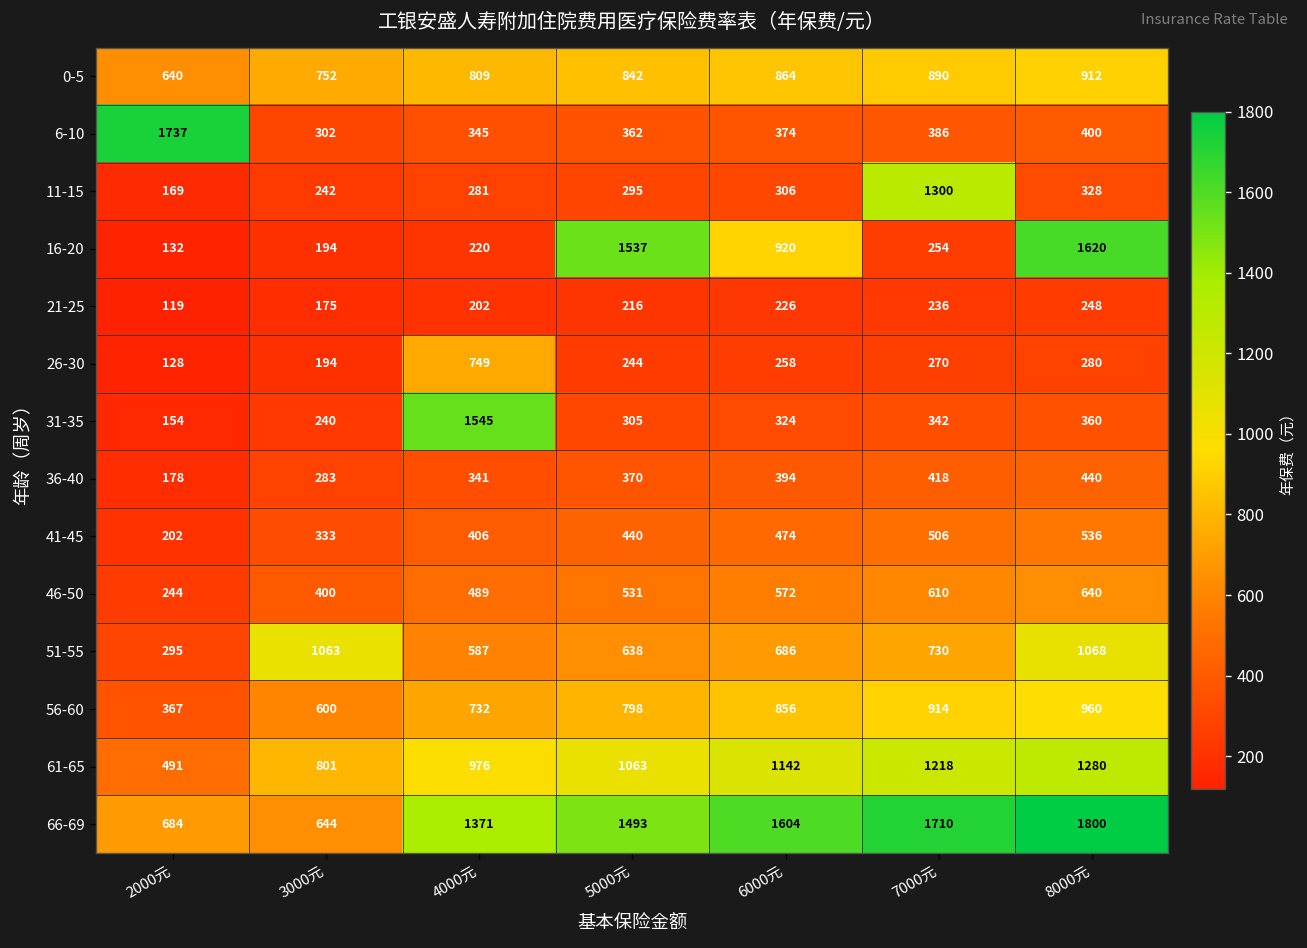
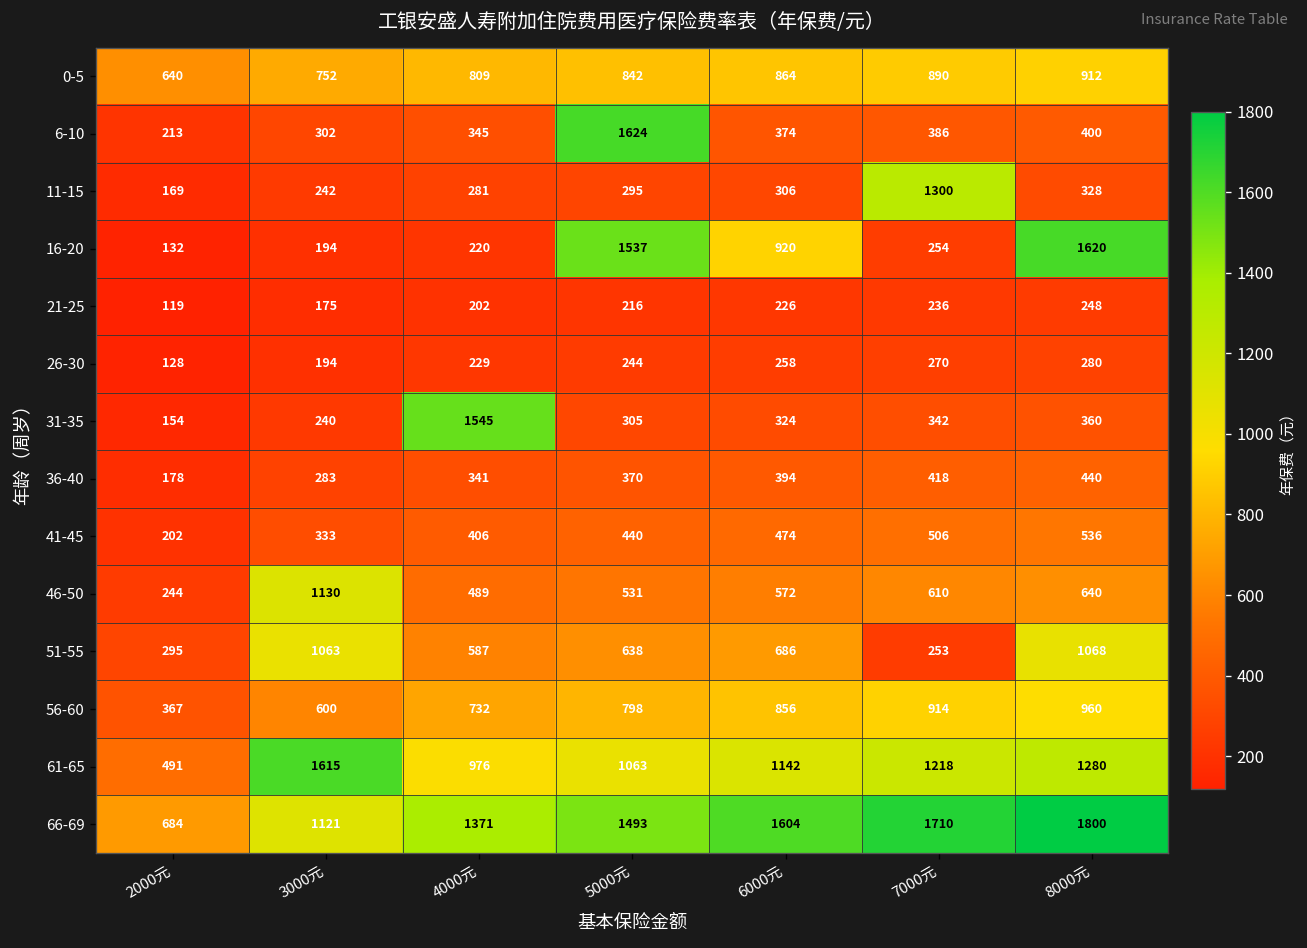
  {
    "0-5": {
      "2000元": 640,
      "3000元": 752,
      "4000元": 809,
      "5000元": 842,
      "6000元": 864,
      "7000元": 890,
      "8000元": 912
    },
    "6-10": {
-     "2000元": 1737,
+     "2000元": 213,
      "3000元": 302,
      "4000元": 345,
-     "5000元": 362,
+     "5000元": 1624,
      "6000元": 374,
      "7000元": 386,
      "8000元": 400
    },
    "11-15": {
      "2000元": 169,
      "3000元": 242,
      "4000元": 281,
      "5000元": 295,
      "6000元": 306,
      "7000元": 1300,
      "8000元": 328
    },
    "16-20": {
      "2000元": 132,
      "3000元": 194,
      "4000元": 220,
      "5000元": 1537,
      "6000元": 920,
      "7000元": 254,
      "8000元": 1620
    },
    "21-25": {
      "2000元": 119,
      "3000元": 175,
      "4000元": 202,
      "5000元": 216,
      "6000元": 226,
      "7000元": 236,
      "8000元": 248
    },
    "26-30": {
      "2000元": 128,
      "3000元": 194,
-     "4000元": 749,
+     "4000元": 229,
      "5000元": 244,
      "6000元": 258,
      "7000元": 270,
      "8000元": 280
    },
    "31-35": {
      "2000元": 154,
      "3000元": 240,
      "4000元": 1545,
      "5000元": 305,
      "6000元": 324,
      "7000元": 342,
      "8000元": 360
    },
    "36-40": {
      "2000元": 178,
      "3000元": 283,
      "4000元": 341,
      "5000元": 370,
      "6000元": 394,
      "7000元": 418,
      "8000元": 440
    },
    "41-45": {
      "2000元": 202,
      "3000元": 333,
      "4000元": 406,
      "5000元": 440,
      "6000元": 474,
      "7000元": 506,
      "8000元": 536
    },
    "46-50": {
      "2000元": 244,
-     "3000元": 400,
+     "3000元": 1130,
      "4000元": 489,
      "5000元": 531,
      "6000元": 572,
      "7000元": 610,
      "8000元": 640
    },
    "51-55": {
      "2000元": 295,
      "3000元": 1063,
      "4000元": 587,
      "5000元": 638,
      "6000元": 686,
-     "7000元": 730,
+     "7000元": 253,
      "8000元": 1068
    },
    "56-60": {
      "2000元": 367,
      "3000元": 600,
      "4000元": 732,
      "5000元": 798,
      "6000元": 856,
      "7000元": 914,
      "8000元": 960
    },
    "61-65": {
      "2000元": 491,
-     "3000元": 801,
+     "3000元": 1615,
      "4000元": 976,
      "5000元": 1063,
      "6000元": 1142,
      "7000元": 1218,
      "8000元": 1280
    },
    "66-69": {
      "2000元": 684,
-     "3000元": 644,
+     "3000元": 1121,
      "4000元": 1371,
      "5000元": 1493,
      "6000元": 1604,
      "7000元": 1710,
      "8000元": 1800
    }
  }
